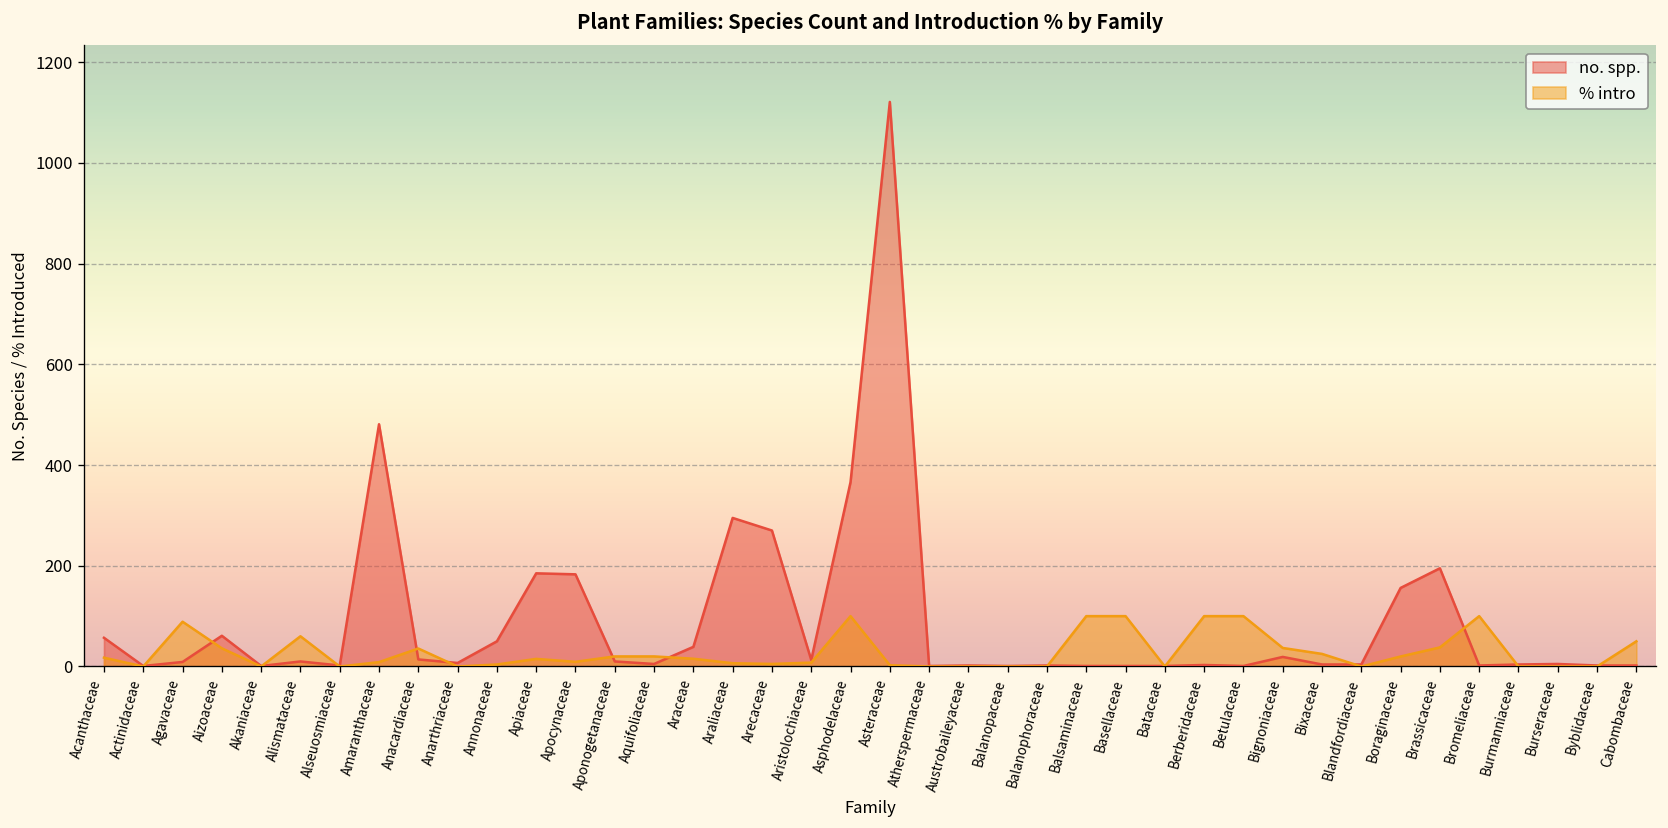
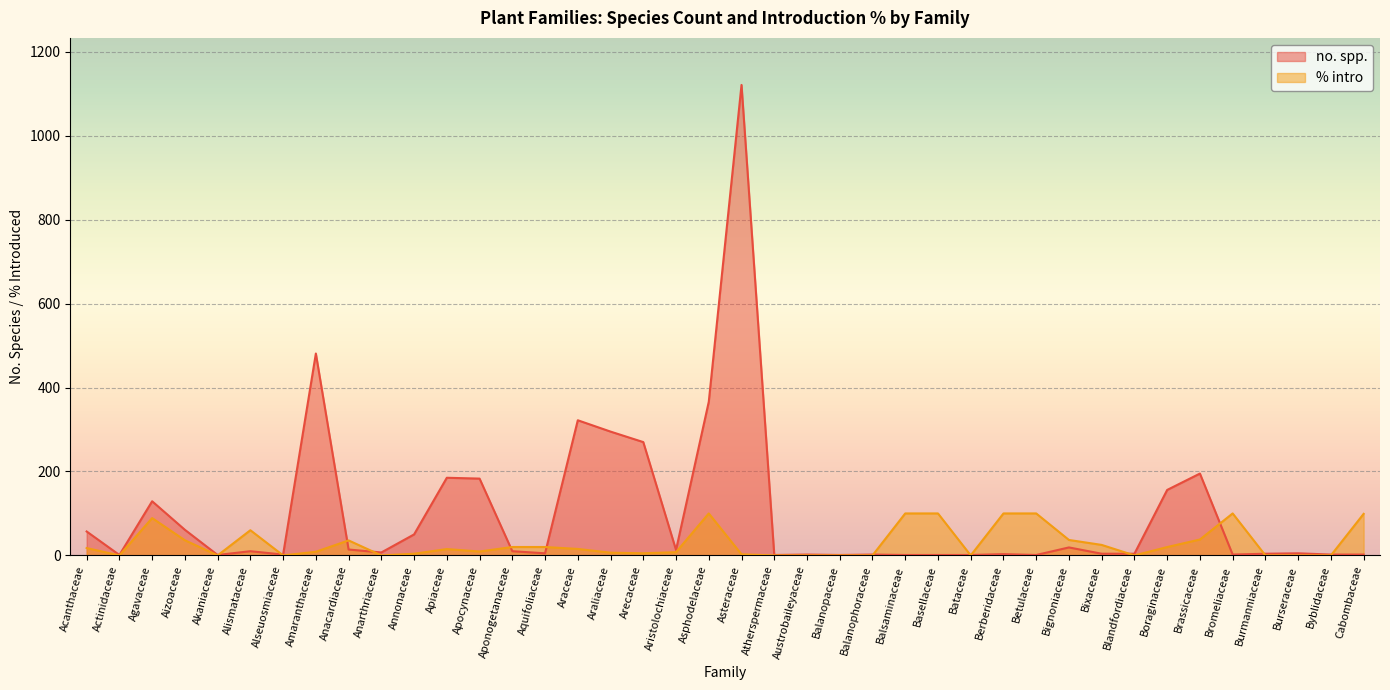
  {
    "no. spp.": {
      "Acanthaceae": 60,
-     "Agavaceae": 10,
+     "Agavaceae": 130,
      "Aizoaceae": 60,
      "Alismataceae": 10,
      "Amaranthaceae": 480,
      "Anacardiaceae": 10,
      "Anarthriaceae": 10,
      "Annonaceae": 50,
      "Apiaceae": 190,
      "Apocynaceae": 180,
      "Aponogetanaceae": 10,
      "Aquifoliaceae": 10,
-     "Araceae": 40,
+     "Araceae": 320,
      "Araliaceae": 300,
      "Arecaceae": 270,
      "Asphodelaceae": 370,
      "Asteraceae": 1120,
      "Balsaminaceae": 0,
      "Basellaceae": 0,
      "Berberidaceae": 0,
      "Betulaceae": 0,
      "Bignoniaceae": 20,
      "Bixaceae": 0,
      "Boraginaceae": 160,
      "Brassicaceae": 200,
      "Bromeliaceae": 0,
      "Cabombaceae": 0
    },
    "% intro": {
      "Acanthaceae": 20,
      "Agavaceae": 90,
      "Aizoaceae": 40,
      "Alismataceae": 60,
      "Amaranthaceae": 10,
      "Anacardiaceae": 40,
      "Anarthriaceae": 0,
      "Annonaceae": 0,
      "Apiaceae": 20,
      "Apocynaceae": 10,
      "Aponogetanaceae": 20,
      "Aquifoliaceae": 20,
      "Araceae": 20,
      "Araliaceae": 10,
      "Arecaceae": 10,
      "Asphodelaceae": 100,
      "Asteraceae": 0,
      "Balsaminaceae": 100,
      "Basellaceae": 100,
      "Berberidaceae": 100,
      "Betulaceae": 100,
      "Bignoniaceae": 40,
      "Bixaceae": 30,
      "Boraginaceae": 20,
      "Brassicaceae": 40,
      "Bromeliaceae": 100,
-     "Cabombaceae": 50
+     "Cabombaceae": 100
    }
  }
